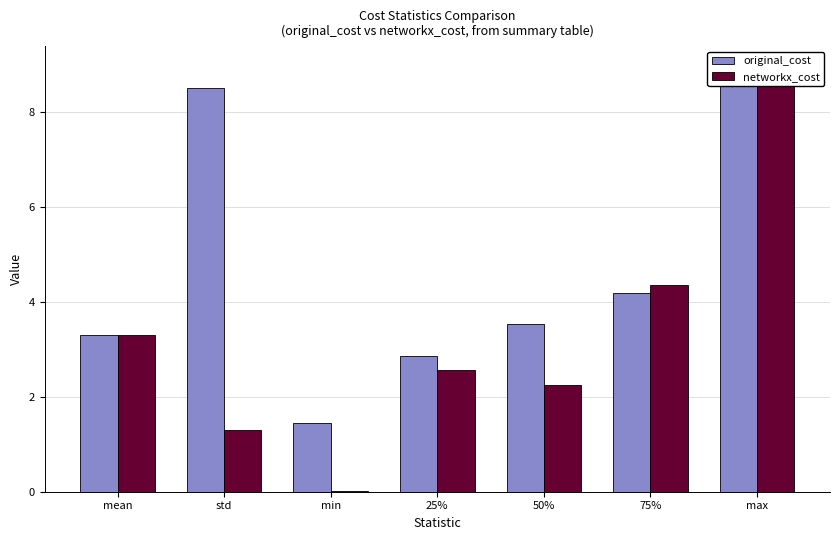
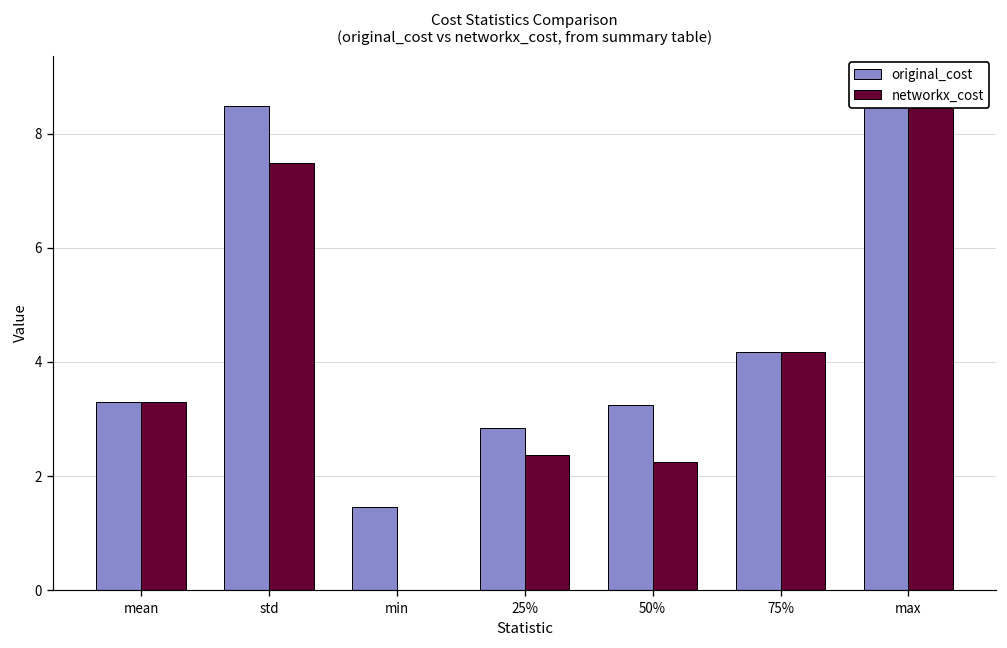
  {
    "original_cost": {
      "mean": 3.3,
      "std": 8.5,
      "min": 1.5,
      "25%": 2.8,
-     "50%": 3.5,
+     "50%": 3.2,
      "75%": 4.2
    },
    "networkx_cost": {
      "mean": 3.3,
-     "std": 1.3,
-     "25%": 2.6,
+     "std": 7.5,
+     "25%": 2.4,
      "50%": 2.2,
-     "75%": 4.3
+     "75%": 4.2
    }
  }
